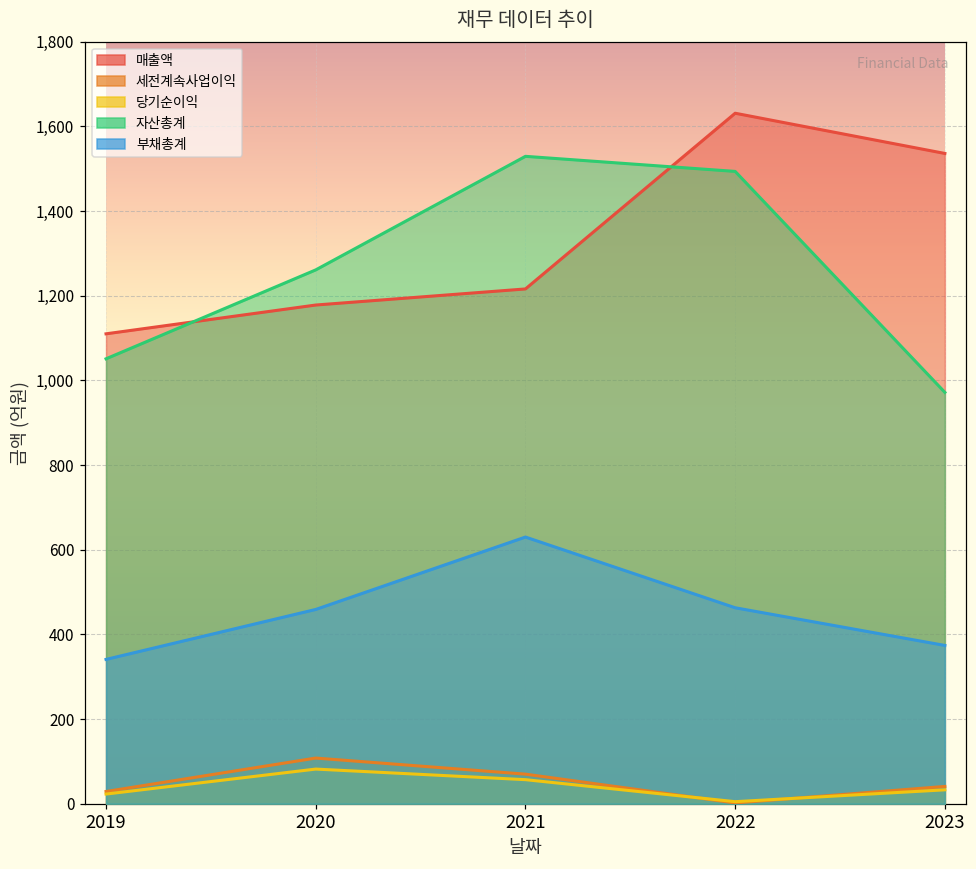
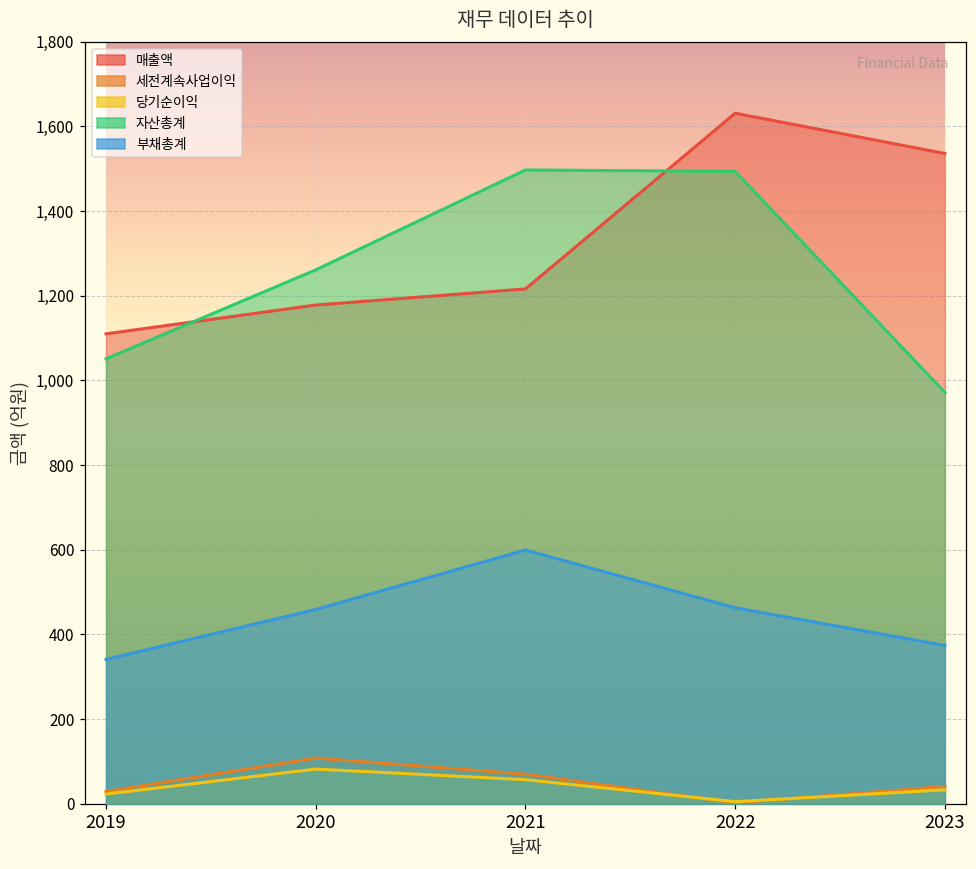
  {
    "자산총계": {
      "2019": "1,050",
      "2020": "1,260",
-     "2021": "1,530",
+     "2021": "1,500",
      "2022": "1,490",
      "2023": "970"
    },
    "부채총계": {
      "2019": "340",
      "2020": "460",
-     "2021": "630",
+     "2021": "600",
      "2022": "460",
      "2023": "370"
    }
  }
